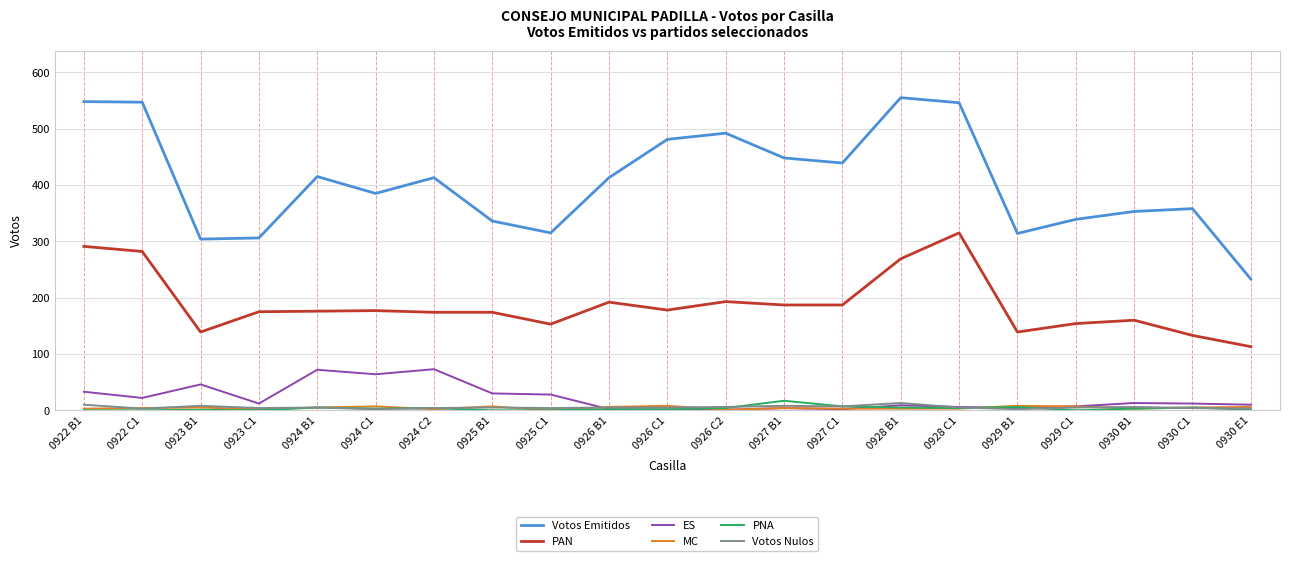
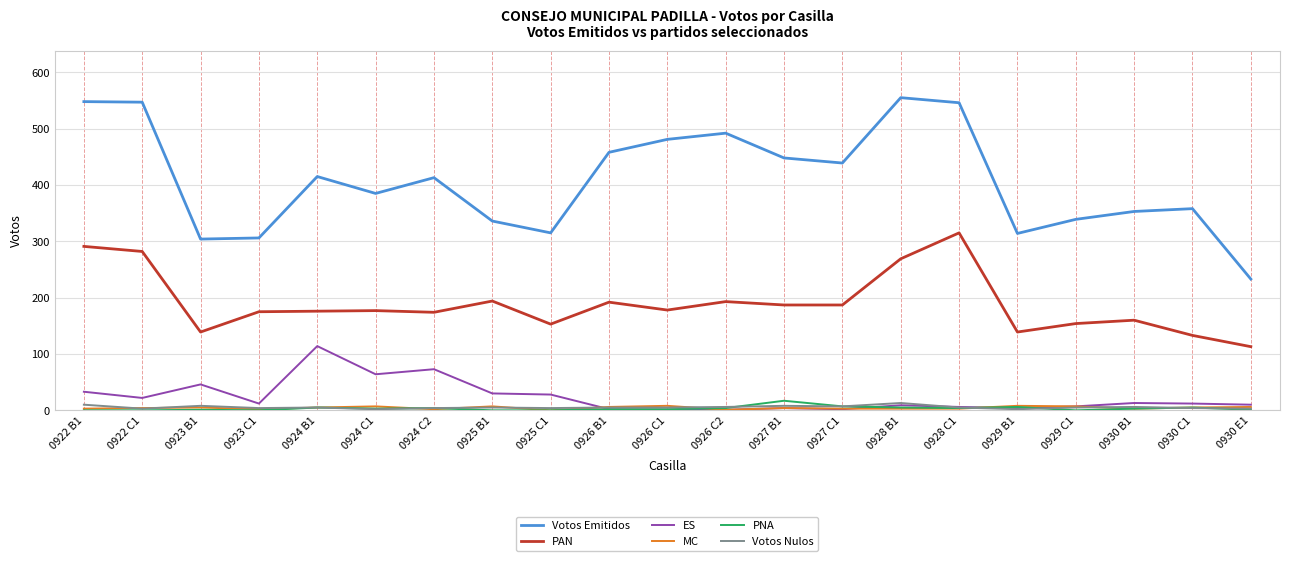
  {
    "Votos Emitidos": {
      "0922 B1": 550,
      "0922 C1": 550,
      "0923 B1": 300,
      "0923 C1": 310,
      "0924 B1": 420,
      "0924 C1": 390,
      "0924 C2": 410,
      "0925 B1": 340,
      "0925 C1": 320,
-     "0926 B1": 410,
+     "0926 B1": 460,
      "0926 C1": 480,
      "0926 C2": 490,
      "0927 B1": 450,
      "0927 C1": 440,
      "0928 B1": 560,
      "0928 C1": 550,
      "0929 B1": 310,
      "0929 C1": 340,
      "0930 B1": 350,
      "0930 C1": 360,
      "0930 E1": 230
    },
    "PAN": {
      "0922 B1": 290,
      "0922 C1": 280,
      "0923 B1": 140,
      "0923 C1": 180,
      "0924 B1": 180,
      "0924 C1": 180,
      "0924 C2": 170,
-     "0925 B1": 170,
+     "0925 B1": 190,
      "0925 C1": 150,
      "0926 B1": 190,
      "0926 C1": 180,
      "0926 C2": 190,
      "0927 B1": 190,
      "0927 C1": 190,
      "0928 B1": 270,
      "0928 C1": 320,
      "0929 B1": 140,
      "0929 C1": 150,
      "0930 B1": 160,
      "0930 C1": 130,
      "0930 E1": 110
    },
    "ES": {
      "0922 B1": 30,
      "0922 C1": 20,
      "0923 B1": 50,
      "0923 C1": 10,
-     "0924 B1": 70,
+     "0924 B1": 110,
      "0924 C1": 60,
      "0924 C2": 70,
      "0925 B1": 30,
      "0925 C1": 30,
      "0930 B1": 10,
      "0930 C1": 10
    },
    "PNA": {
      "0925 B1": 0,
      "0927 B1": 20,
      "0929 C1": 0
    },
    "Votos Nulos": {
      "0922 B1": 10
    }
  }
